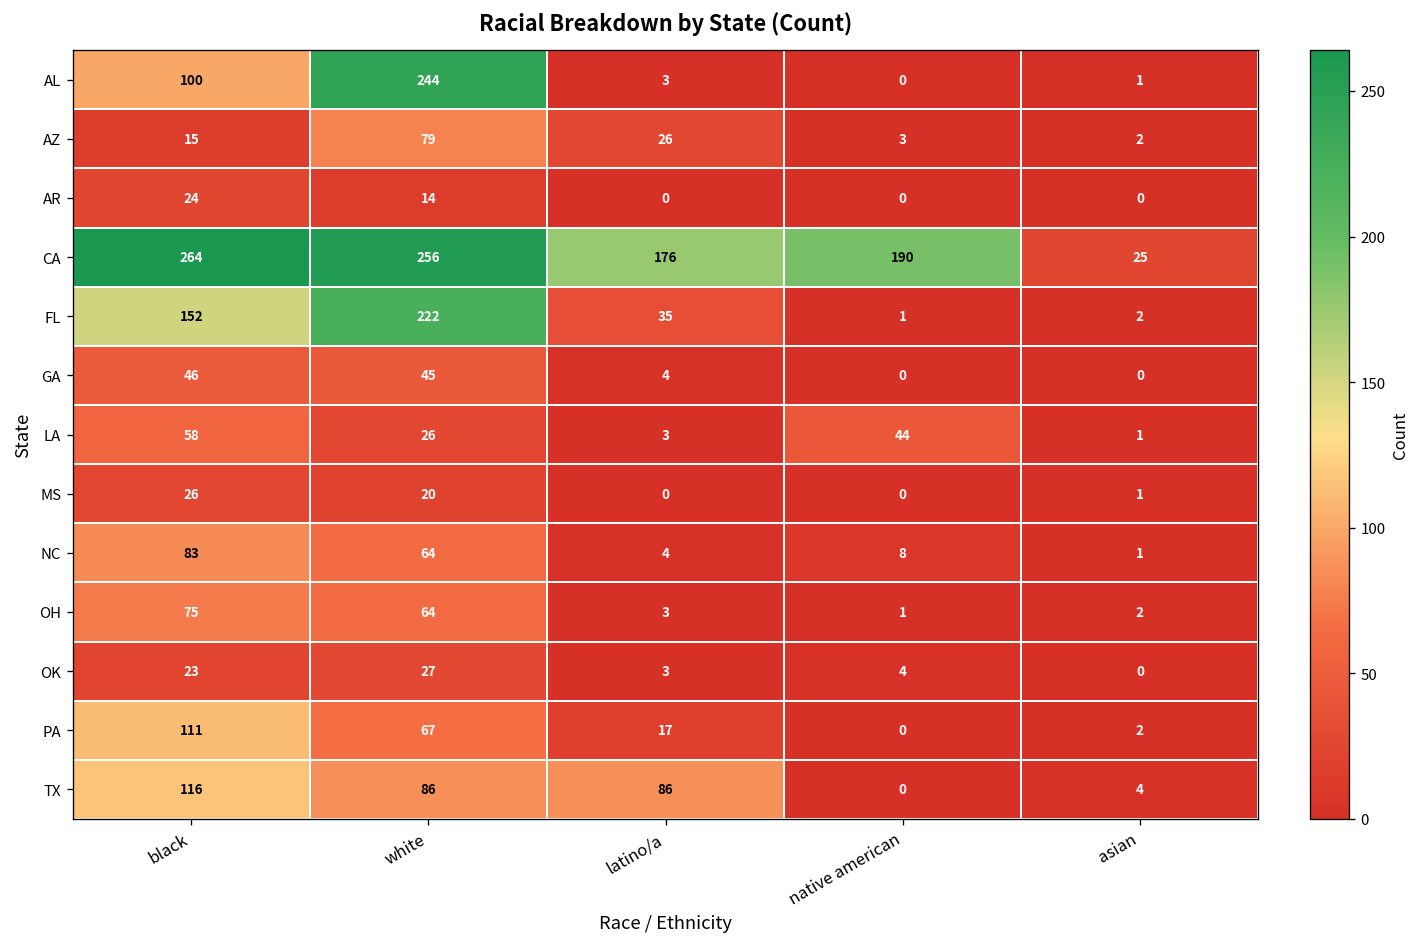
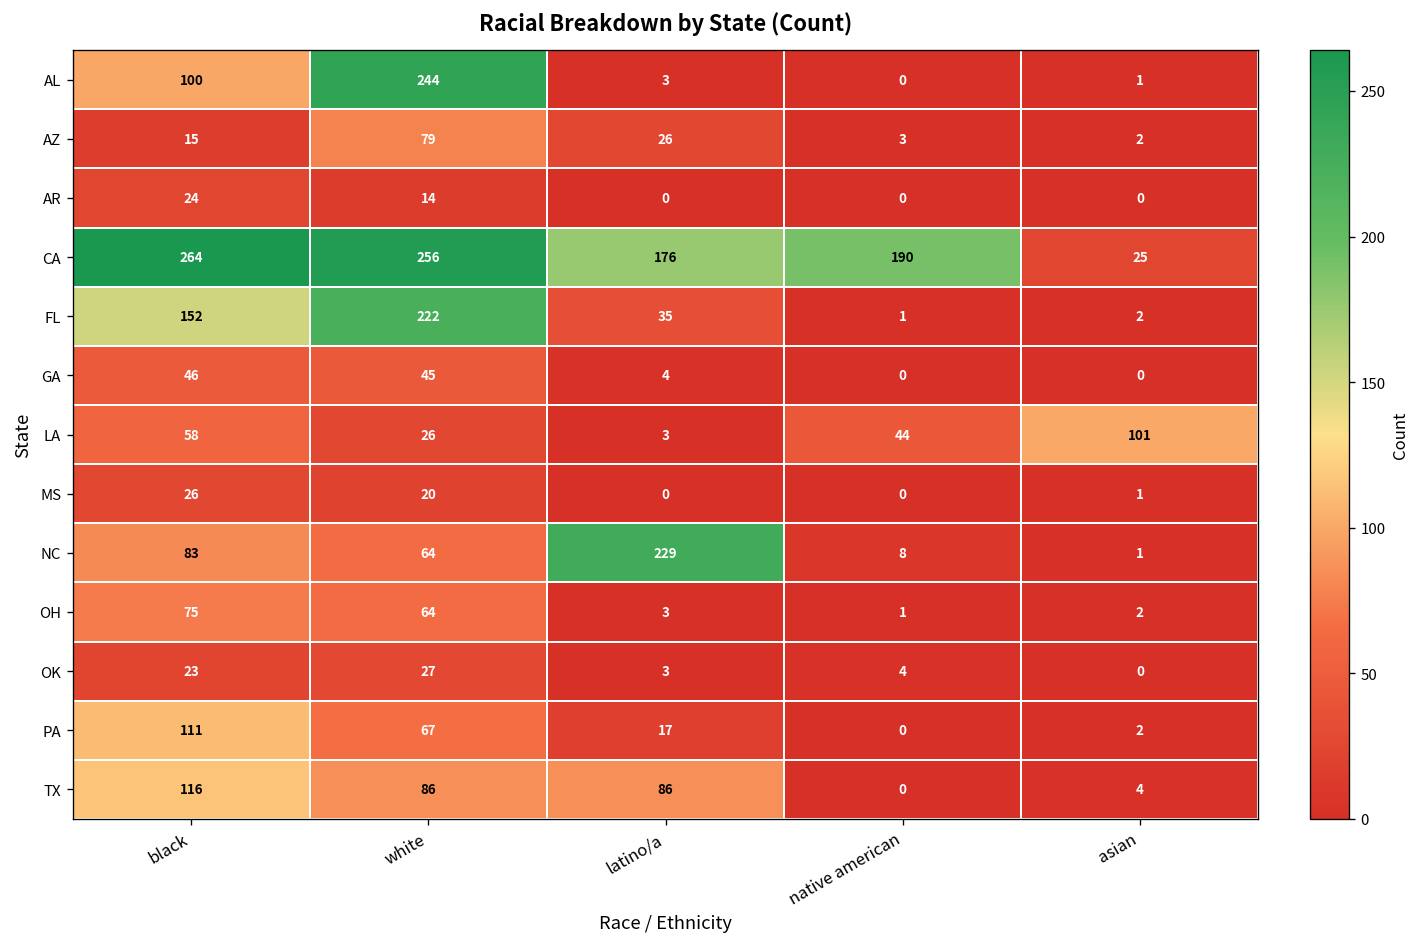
  {
    "AL": {
      "black": 100,
      "white": 244,
      "latino/a": 3,
      "native american": 0,
      "asian": 1
    },
    "AZ": {
      "black": 15,
      "white": 79,
      "latino/a": 26,
      "native american": 3,
      "asian": 2
    },
    "AR": {
      "black": 24,
      "white": 14,
      "latino/a": 0,
      "native american": 0,
      "asian": 0
    },
    "CA": {
      "black": 264,
      "white": 256,
      "latino/a": 176,
      "native american": 190,
      "asian": 25
    },
    "FL": {
      "black": 152,
      "white": 222,
      "latino/a": 35,
      "native american": 1,
      "asian": 2
    },
    "GA": {
      "black": 46,
      "white": 45,
      "latino/a": 4,
      "native american": 0,
      "asian": 0
    },
    "LA": {
      "black": 58,
      "white": 26,
      "latino/a": 3,
      "native american": 44,
-     "asian": 1
+     "asian": 101
    },
    "MS": {
      "black": 26,
      "white": 20,
      "latino/a": 0,
      "native american": 0,
      "asian": 1
    },
    "NC": {
      "black": 83,
      "white": 64,
-     "latino/a": 4,
+     "latino/a": 229,
      "native american": 8,
      "asian": 1
    },
    "OH": {
      "black": 75,
      "white": 64,
      "latino/a": 3,
      "native american": 1,
      "asian": 2
    },
    "OK": {
      "black": 23,
      "white": 27,
      "latino/a": 3,
      "native american": 4,
      "asian": 0
    },
    "PA": {
      "black": 111,
      "white": 67,
      "latino/a": 17,
      "native american": 0,
      "asian": 2
    },
    "TX": {
      "black": 116,
      "white": 86,
      "latino/a": 86,
      "native american": 0,
      "asian": 4
    }
  }
